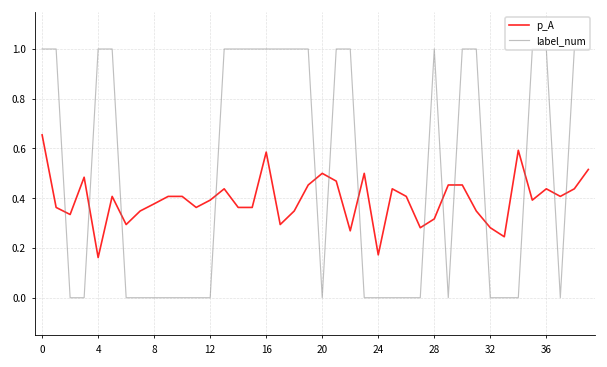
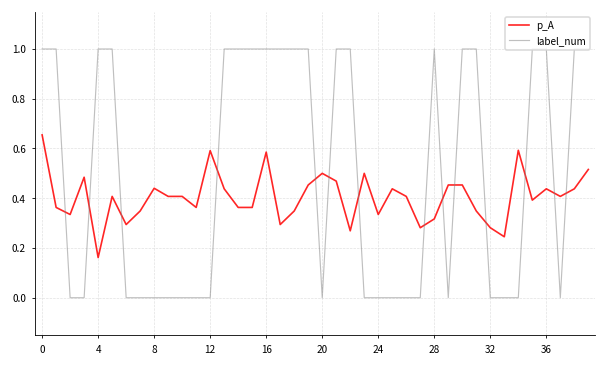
  {
    "p_A": {
      "0": 0.65,
      "4": 0.16,
-     "8": 0.38,
-     "12": 0.39,
+     "8": 0.44,
+     "12": 0.59,
      "16": 0.59,
      "20": 0.50,
-     "24": 0.17,
+     "24": 0.33,
      "28": 0.32,
      "32": 0.28,
      "36": 0.44
    },
    "label_num": {
      "0": 1.00,
      "4": 1.00,
      "8": 0.00,
      "12": 0.00,
      "16": 1.00,
      "20": 0.00,
      "24": 0.00,
      "28": 1.00,
      "32": 0.00
    }
  }
